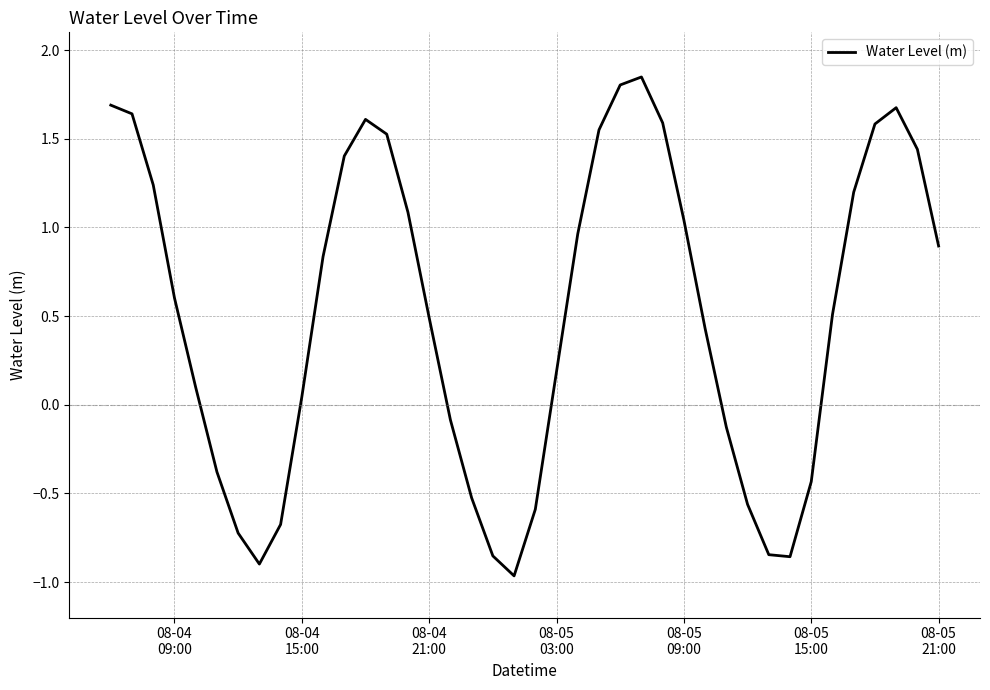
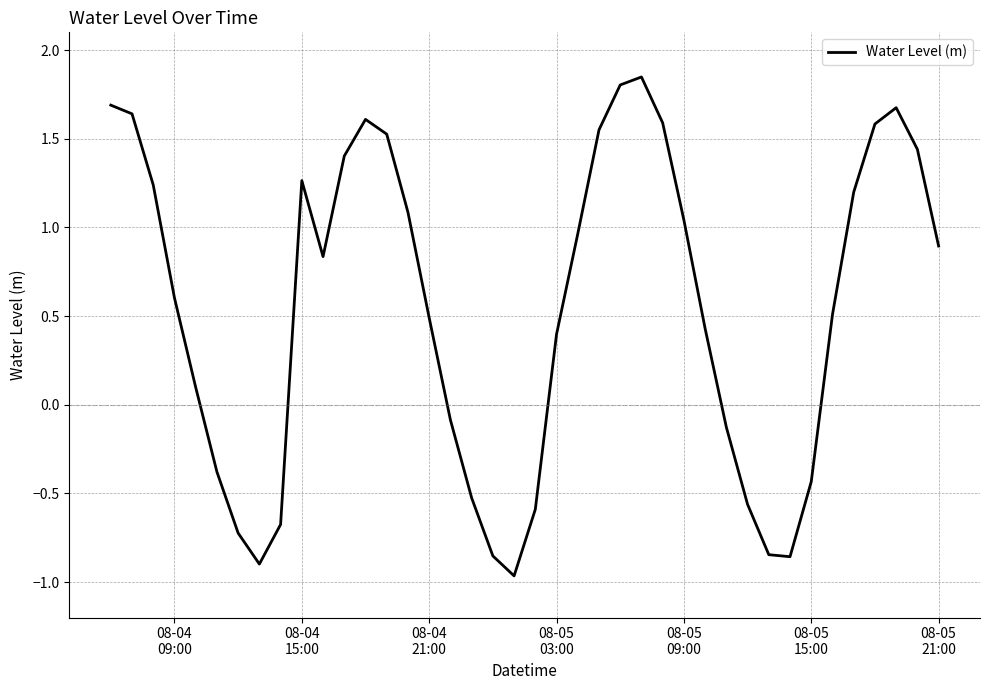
  {
    "08-04 09:00": 0.60,
-   "08-04 15:00": 0.04,
+   "08-04 15:00": 1.26,
    "08-04 21:00": 0.49,
-   "08-05 03:00": 0.19,
+   "08-05 03:00": 0.40,
    "08-05 09:00": 1.04,
    "08-05 15:00": -0.43,
    "08-05 21:00": 0.89
  }
